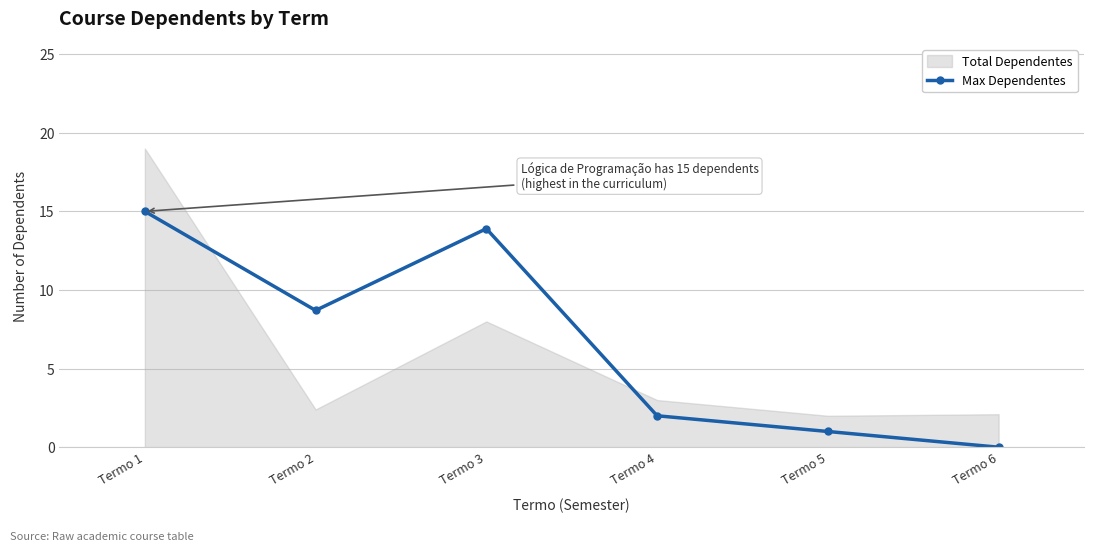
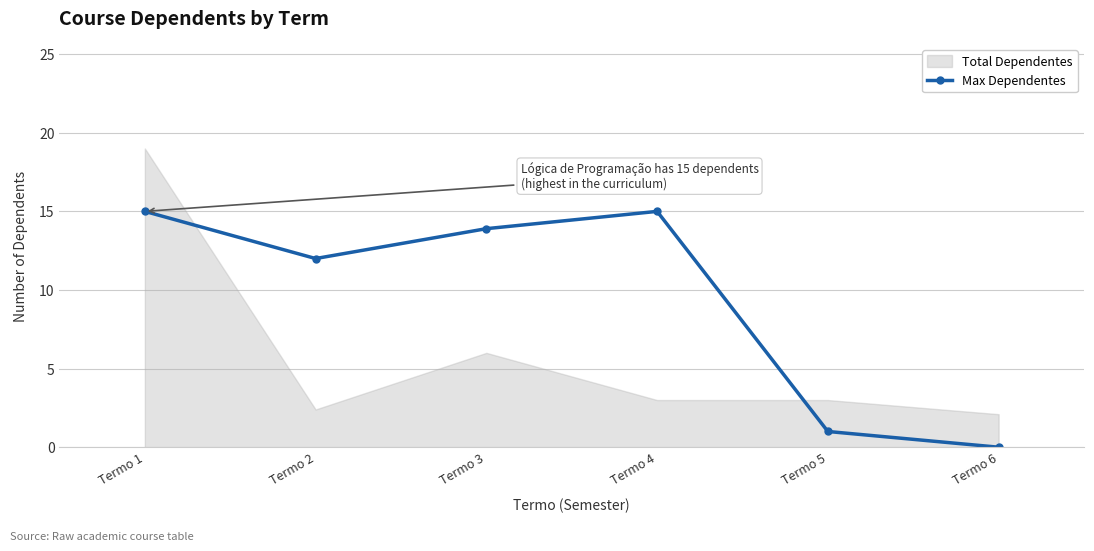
  {
    "Total Dependentes": {
      "Termo 1": 19,
      "Termo 2": 2.4,
-     "Termo 3": 8,
+     "Termo 3": 6,
      "Termo 4": 3,
-     "Termo 5": 2,
+     "Termo 5": 3,
      "Termo 6": 2
    },
    "Max Dependentes": {
-     "Termo 2": 8.7,
+     "Termo 2": 12.0,
      "Termo 3": 13.9,
-     "Termo 4": 2,
+     "Termo 4": 15,
      "Termo 5": 1.0,
      "Termo 6": 0.0
    }
  }
